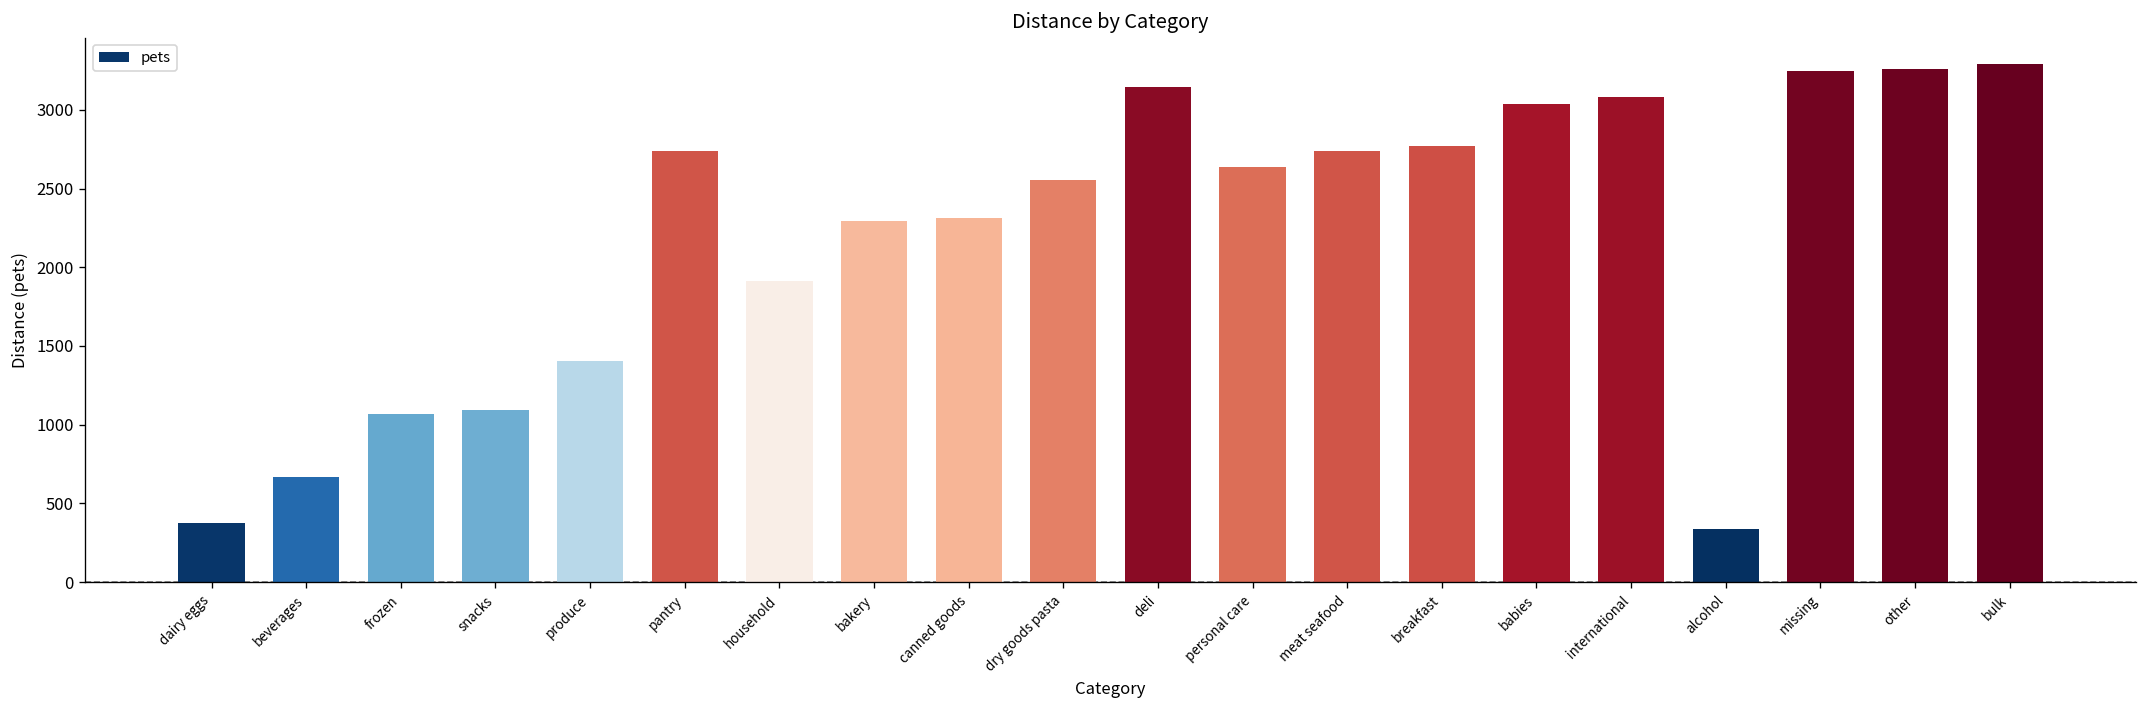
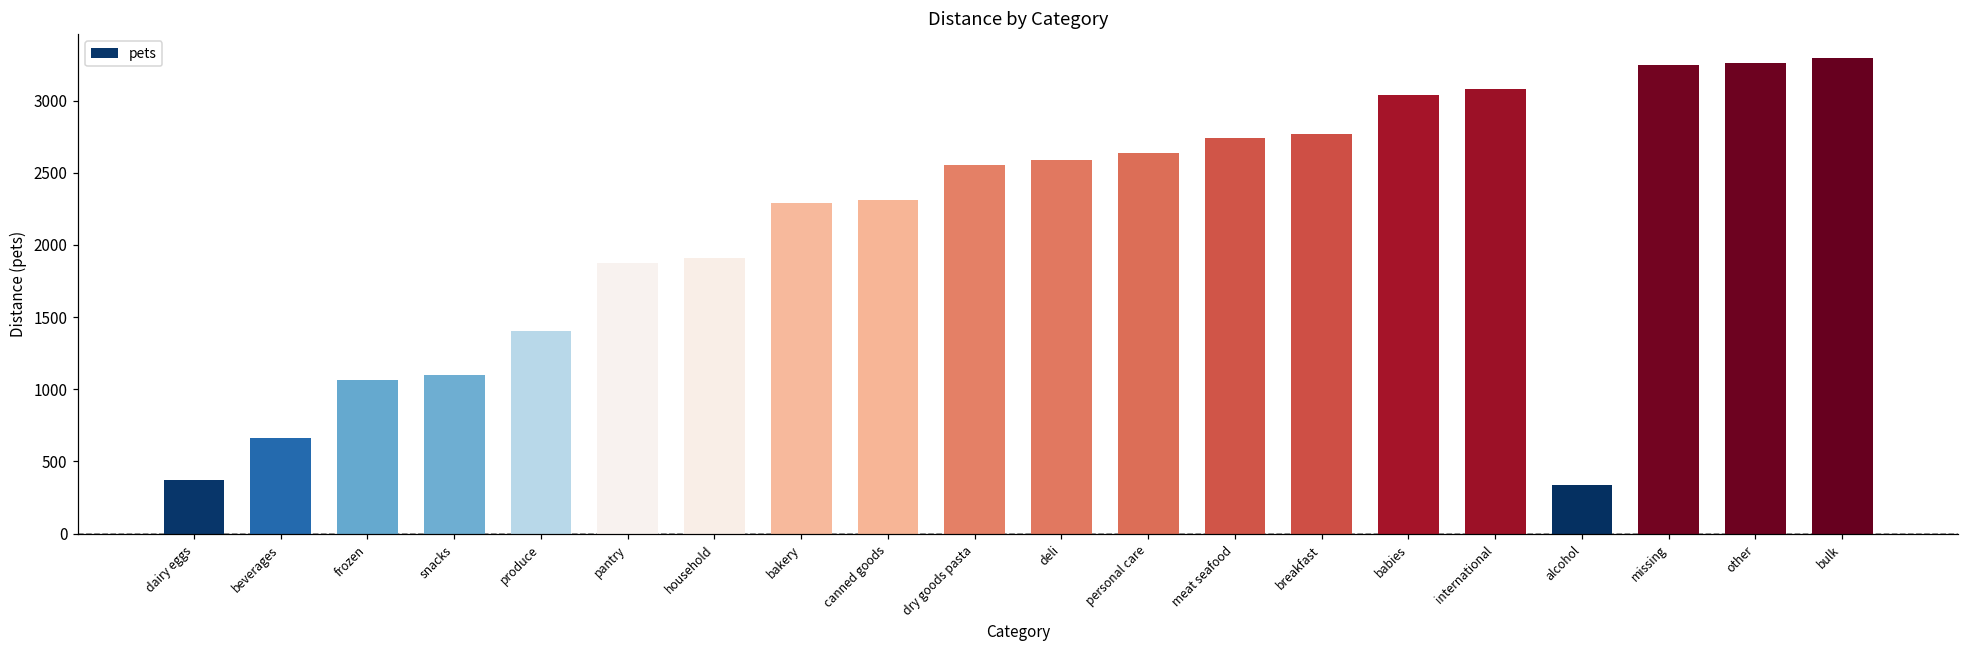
  {
    "dairy eggs": 380,
    "beverages": 670,
    "frozen": 1070,
    "snacks": 1100,
    "produce": 1400,
-   "pantry": 2740,
+   "pantry": 1870,
    "household": 1910,
    "bakery": 2290,
    "canned goods": 2320,
    "dry goods pasta": 2560,
-   "deli": 3150,
+   "deli": 2590,
    "personal care": 2640,
    "meat seafood": 2740,
    "breakfast": 2770,
    "babies": 3040,
    "international": 3080,
    "alcohol": 340,
    "missing": 3250,
    "other": 3260,
    "bulk": 3290
  }
